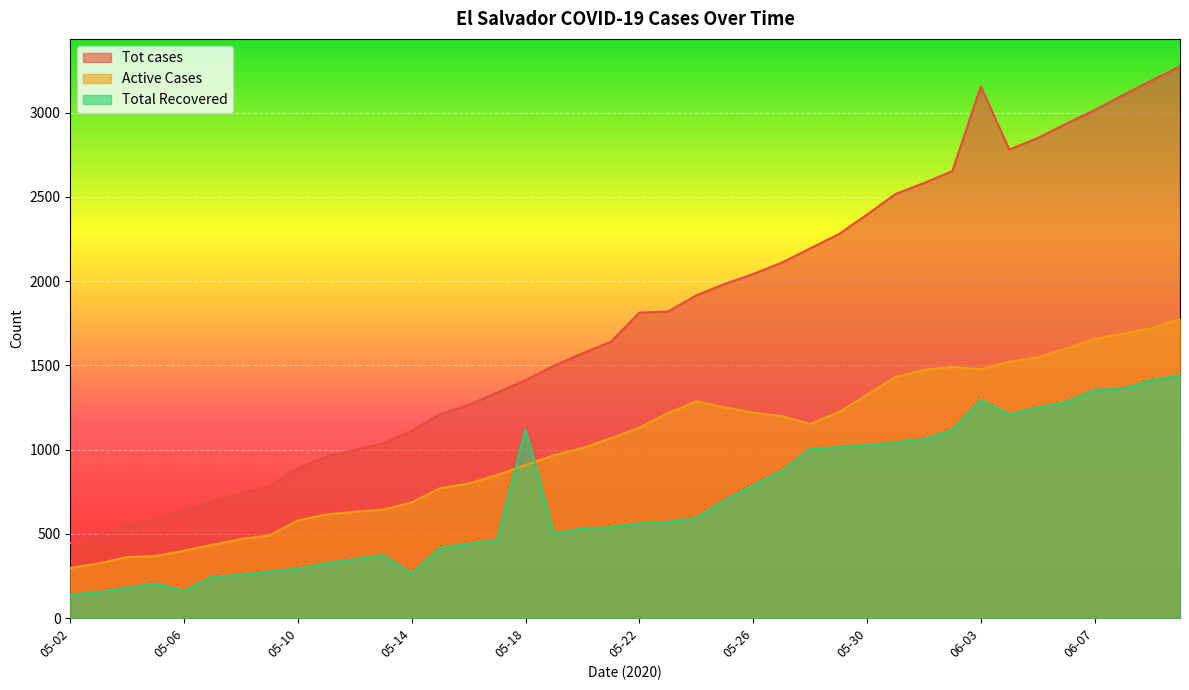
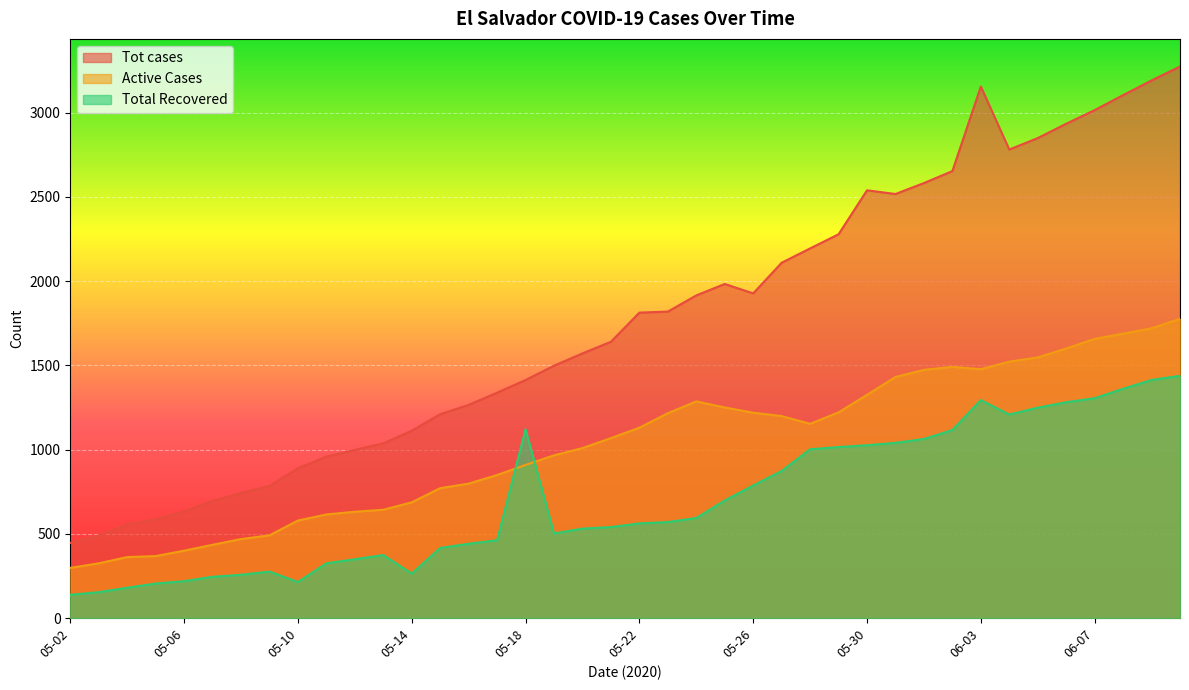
  {
    "Tot cases": {
      "05-02": 450,
      "05-06": 630,
      "05-10": 890,
      "05-14": 1110,
      "05-18": 1410,
      "05-22": 1810,
-     "05-26": 2040,
-     "05-30": 2400,
+     "05-26": 1930,
+     "05-30": 2540,
      "06-03": 3160,
      "06-07": 3020
    },
    "Active Cases": {
      "05-02": 300,
      "05-06": 400,
      "05-10": 580,
      "05-14": 690,
      "05-18": 910,
      "05-22": 1130,
      "05-26": 1220,
      "05-30": 1330,
      "06-03": 1480,
      "06-07": 1660
    },
    "Total Recovered": {
      "05-02": 140,
-     "05-06": 160,
-     "05-10": 290,
+     "05-06": 220,
+     "05-10": 210,
      "05-14": 260,
      "05-18": 1120,
      "05-22": 560,
      "05-26": 790,
      "05-30": 1030,
      "06-03": 1290,
-     "06-07": 1350
+     "06-07": 1310
    }
  }
